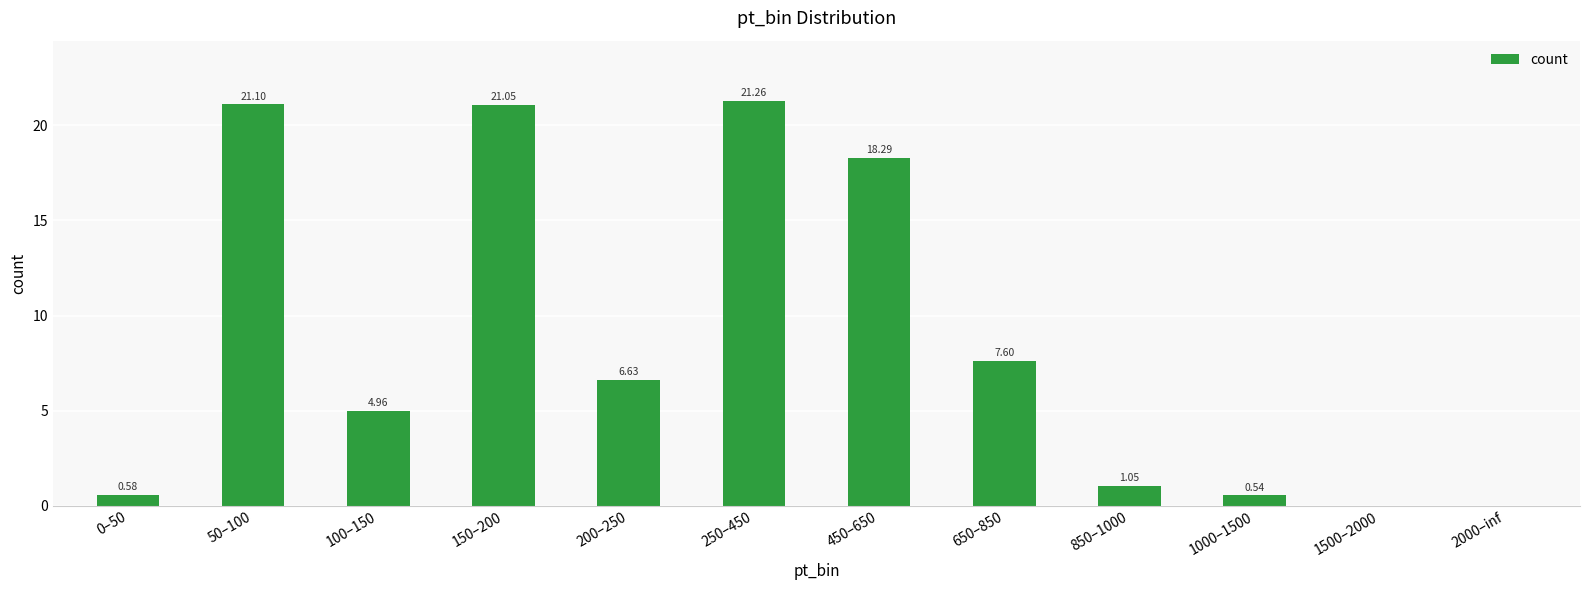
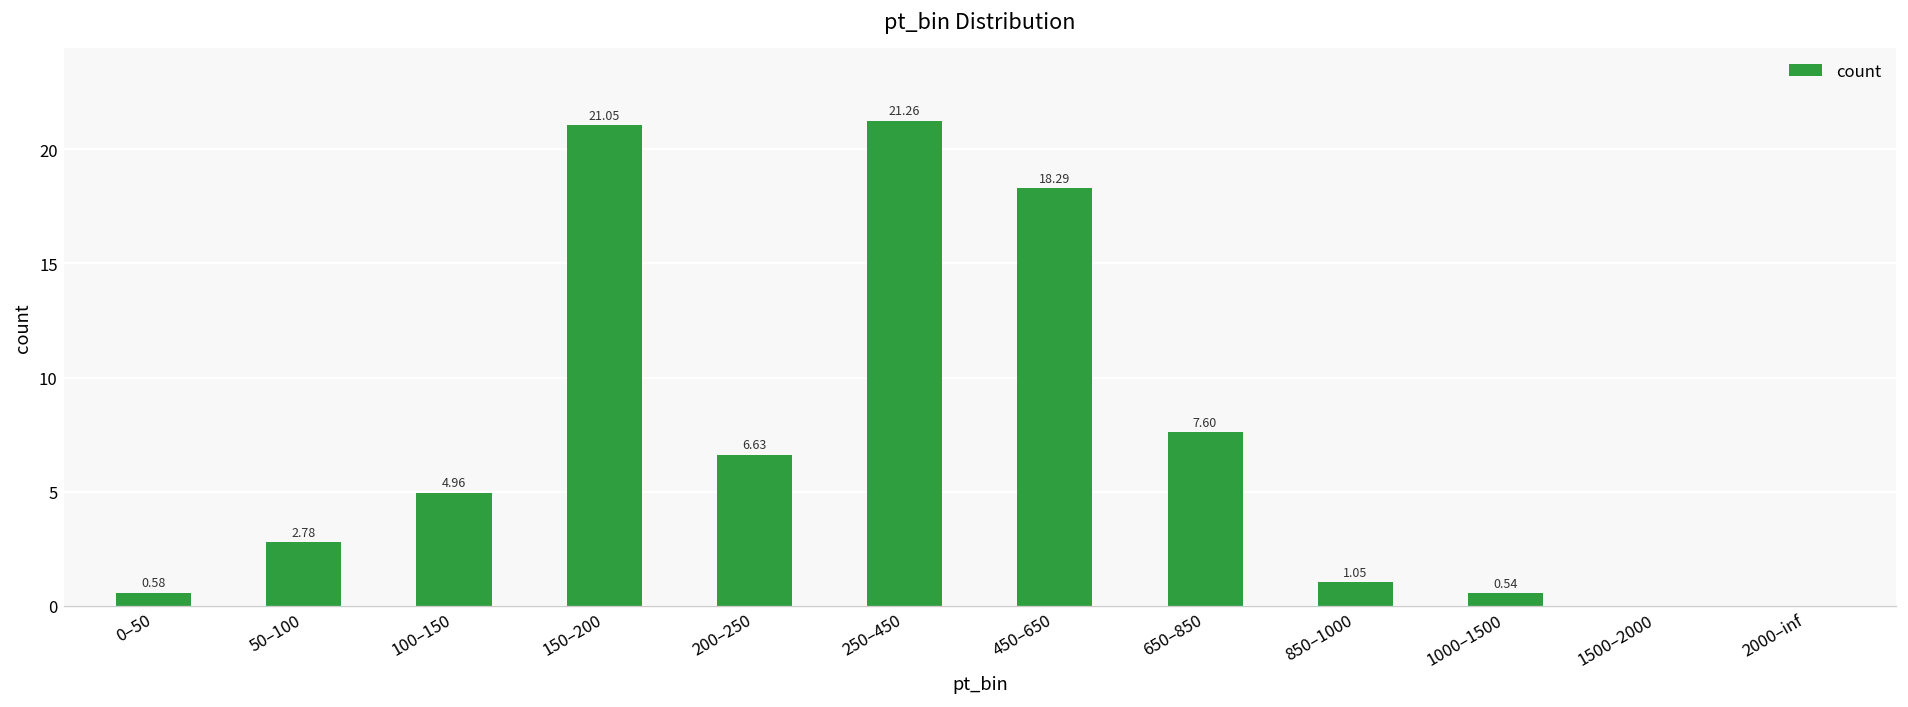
  {
    "0–50": 0.58,
-   "50–100": 21.10,
+   "50–100": 2.78,
    "100–150": 4.96,
    "150–200": 21.05,
    "200–250": 6.63,
    "250–450": 21.26,
    "450–650": 18.29,
    "650–850": 7.60,
    "850–1000": 1.05,
    "1000–1500": 0.54
  }
